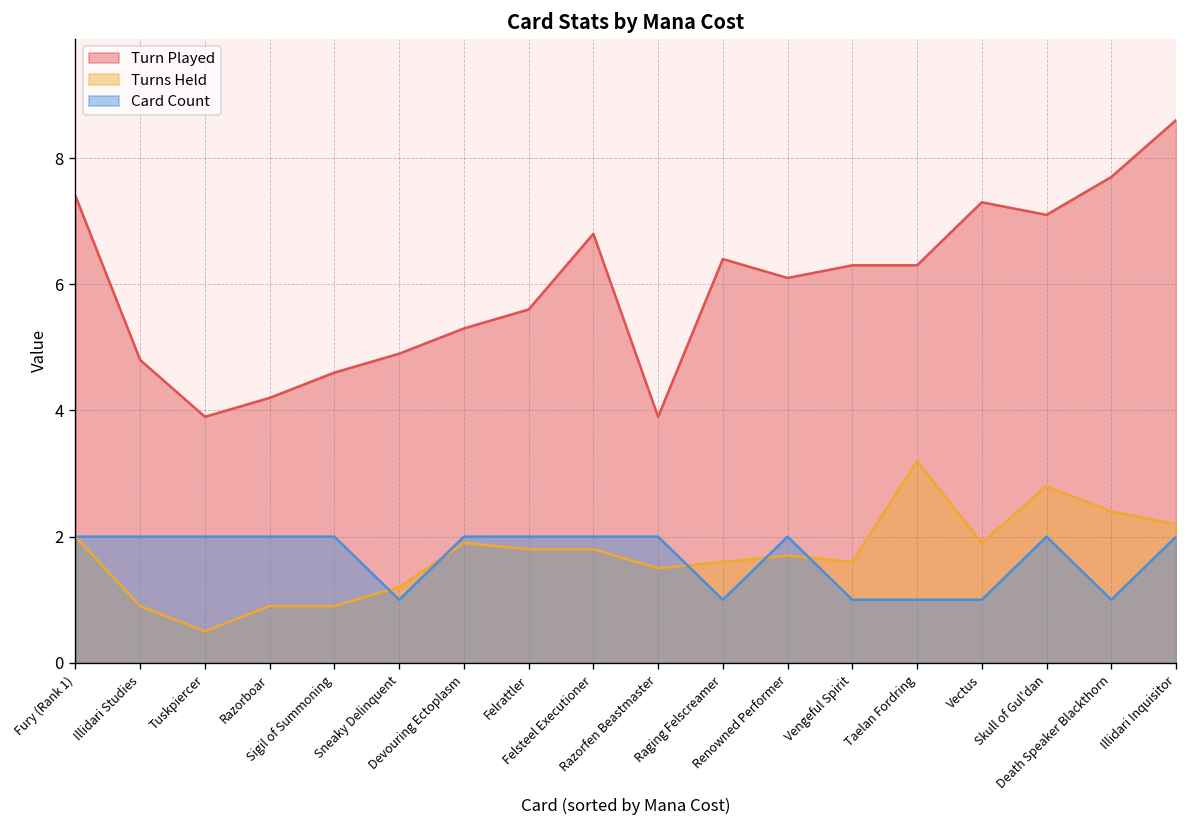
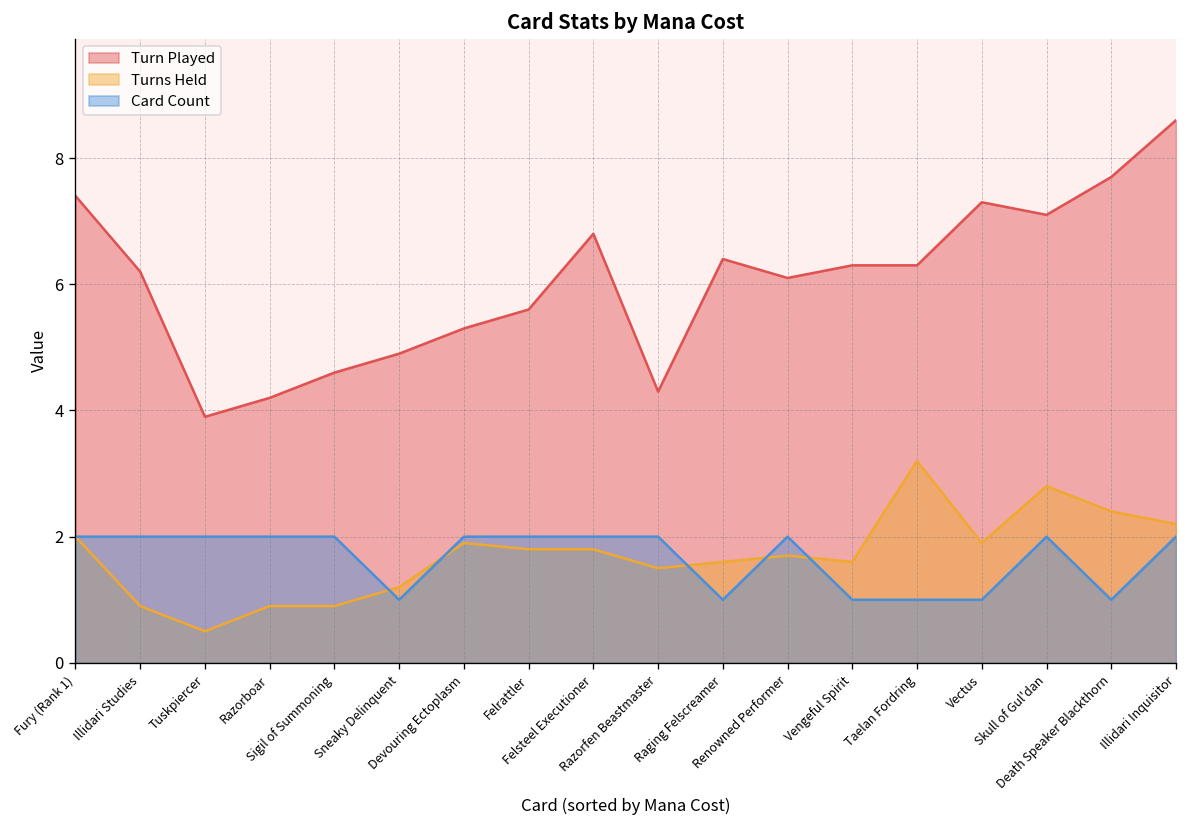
  {
    "Turn Played": {
      "Fury (Rank 1)": 7.4,
-     "Illidari Studies": 4.8,
+     "Illidari Studies": 6.2,
      "Tuskpiercer": 3.9,
      "Razorboar": 4.2,
      "Sigil of Summoning": 4.6,
      "Sneaky Delinquent": 4.9,
      "Devouring Ectoplasm": 5.3,
      "Felrattler": 5.6,
      "Felsteel Executioner": 6.8,
-     "Razorfen Beastmaster": 3.9,
+     "Razorfen Beastmaster": 4.3,
      "Raging Felscreamer": 6.4,
      "Renowned Performer": 6.1,
      "Vengeful Spirit": 6.3,
      "Taelan Fordring": 6.3,
      "Vectus": 7.3,
      "Skull of Gul'dan": 7.1,
      "Death Speaker Blackthorn": 7.7,
      "Illidari Inquisitor": 8.6
    },
    "Turns Held": {
      "Illidari Studies": 0.9,
      "Tuskpiercer": 0.5,
      "Razorboar": 0.9,
      "Sigil of Summoning": 0.9,
      "Sneaky Delinquent": 1.2,
      "Devouring Ectoplasm": 1.9,
      "Felrattler": 1.8,
      "Felsteel Executioner": 1.8,
      "Razorfen Beastmaster": 1.5,
      "Raging Felscreamer": 1.6,
      "Renowned Performer": 1.7,
      "Vengeful Spirit": 1.6,
      "Taelan Fordring": 3.2,
      "Vectus": 1.9,
      "Skull of Gul'dan": 2.8,
      "Death Speaker Blackthorn": 2.4,
      "Illidari Inquisitor": 2.2
    },
    "Card Count": {
      "Illidari Studies": 2.0,
      "Tuskpiercer": 2.0,
      "Razorboar": 2.0,
      "Sigil of Summoning": 2.0,
      "Sneaky Delinquent": 1.0,
      "Devouring Ectoplasm": 2.0,
      "Felrattler": 2.0,
      "Felsteel Executioner": 2.0,
      "Razorfen Beastmaster": 2.0,
      "Raging Felscreamer": 1.0,
      "Renowned Performer": 2.0,
      "Vengeful Spirit": 1.0,
      "Taelan Fordring": 1.0,
      "Vectus": 1.0,
      "Skull of Gul'dan": 2.0,
      "Death Speaker Blackthorn": 1.0,
      "Illidari Inquisitor": 2.0
    }
  }
